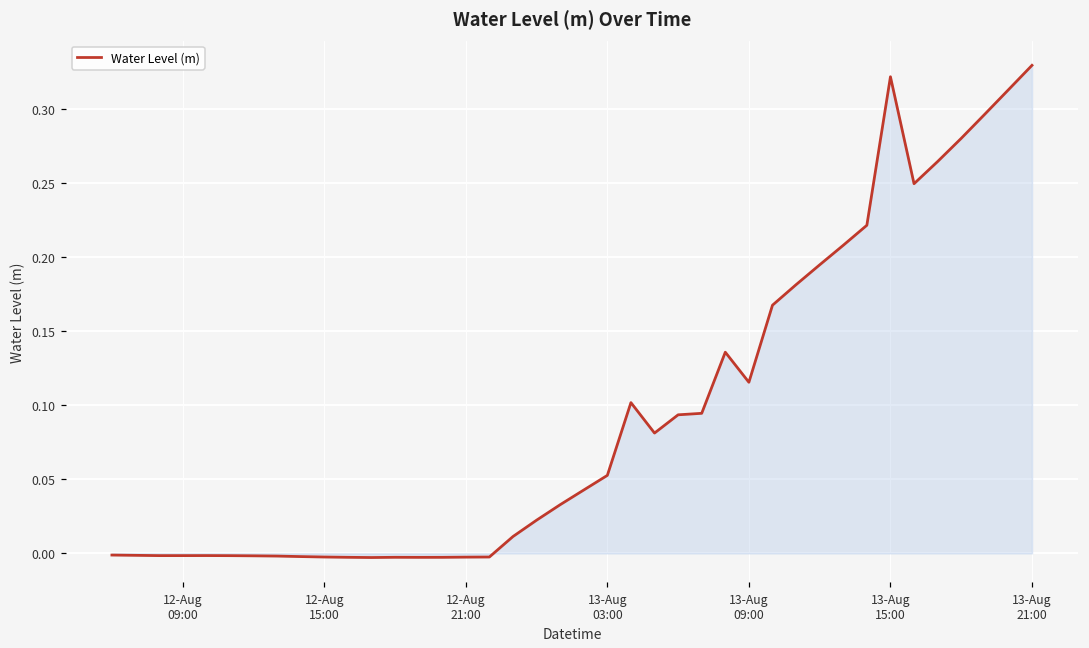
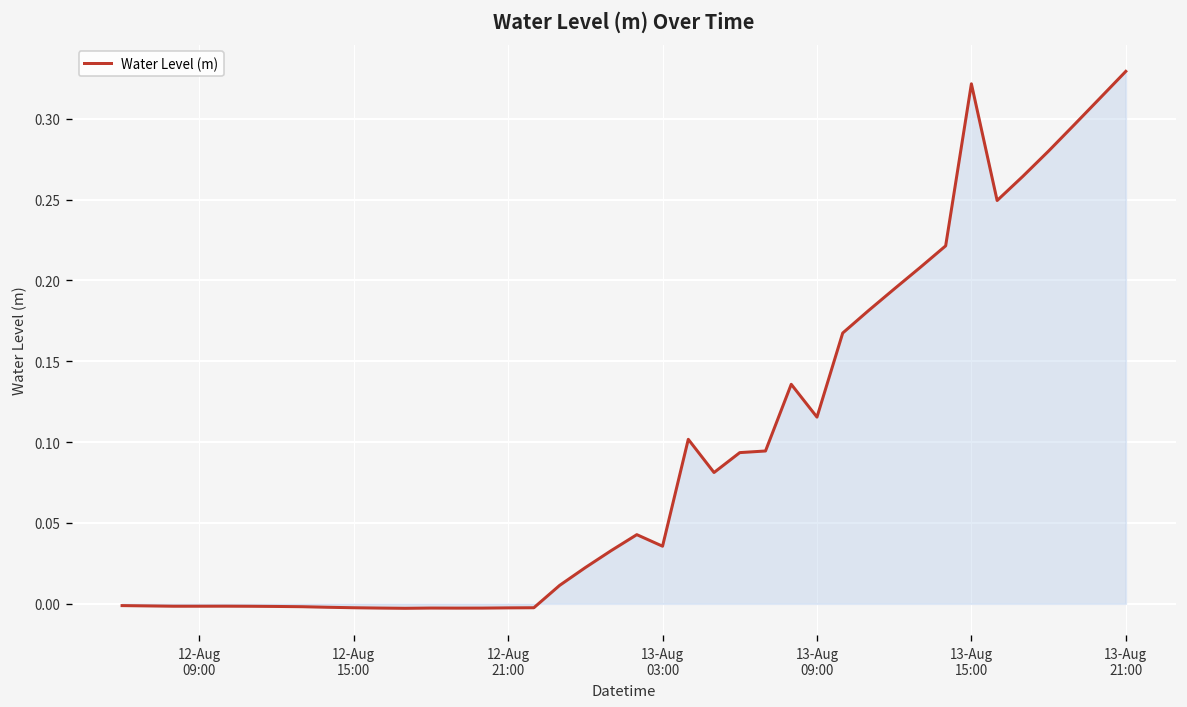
  {
    "Water Level (m)": {
      "12-Aug 15:00": -0.002,
      "12-Aug 21:00": -0.003,
-     "13-Aug 03:00": 0.053
+     "13-Aug 03:00": 0.036
    }
  }
